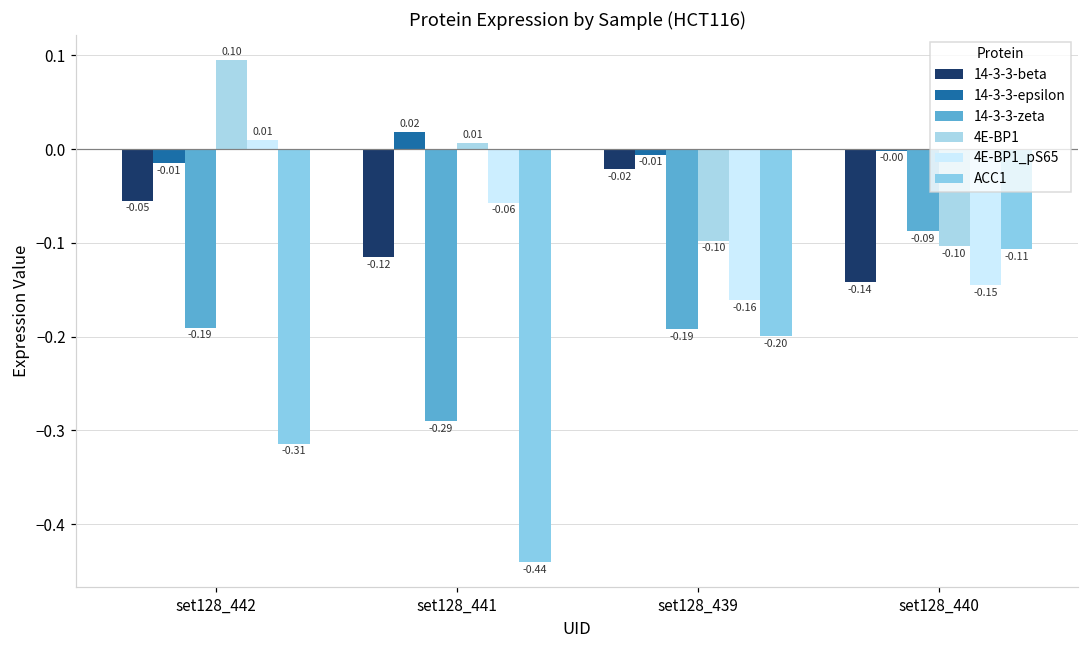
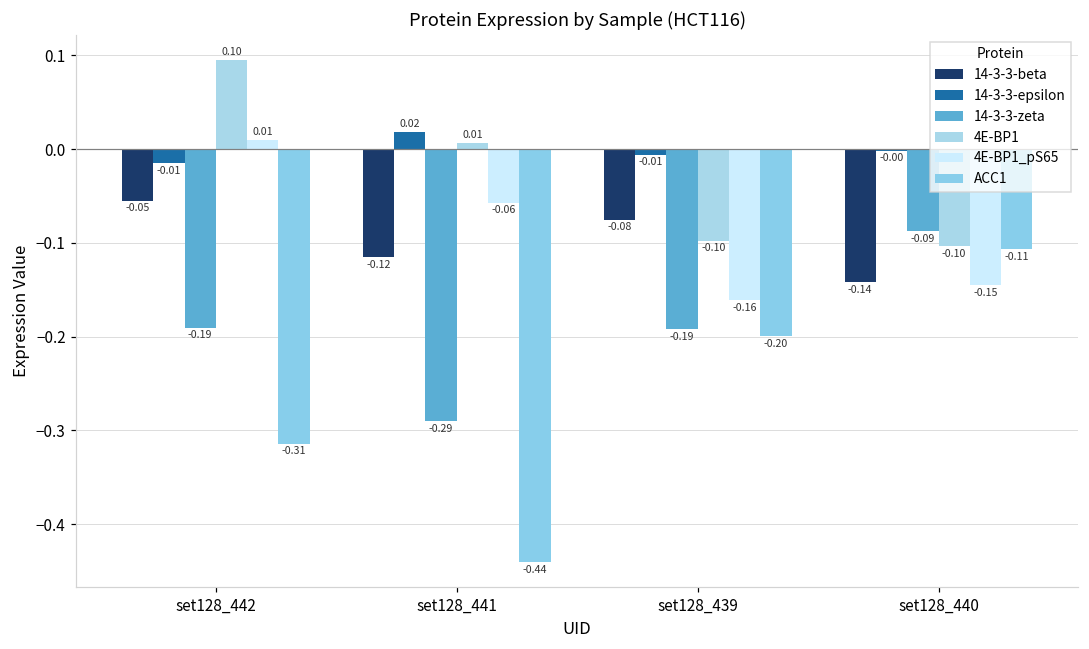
  {
    "14-3-3-beta": {
      "set128_442": -0.05,
      "set128_441": -0.12,
-     "set128_439": -0.02,
+     "set128_439": -0.08,
      "set128_440": -0.14
    },
    "14-3-3-epsilon": {
      "set128_442": -0.01,
      "set128_441": 0.02,
      "set128_439": -0.01,
      "set128_440": -0.00
    }
  }
